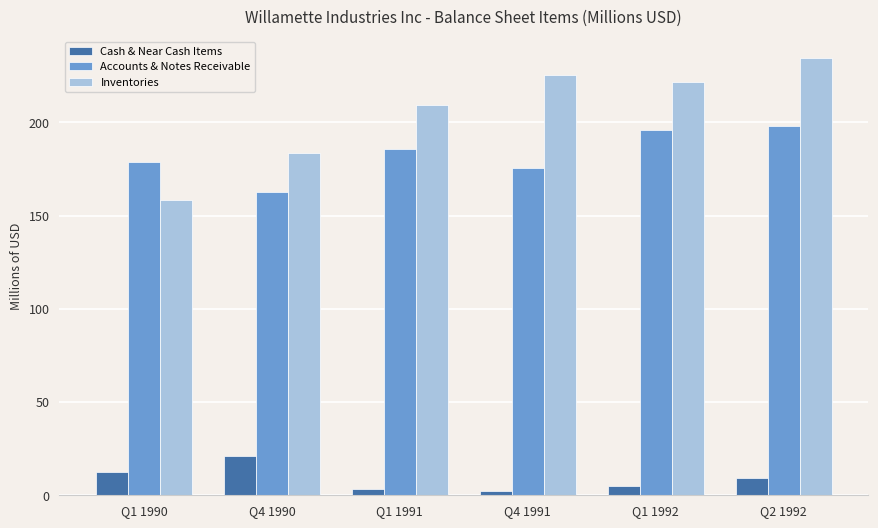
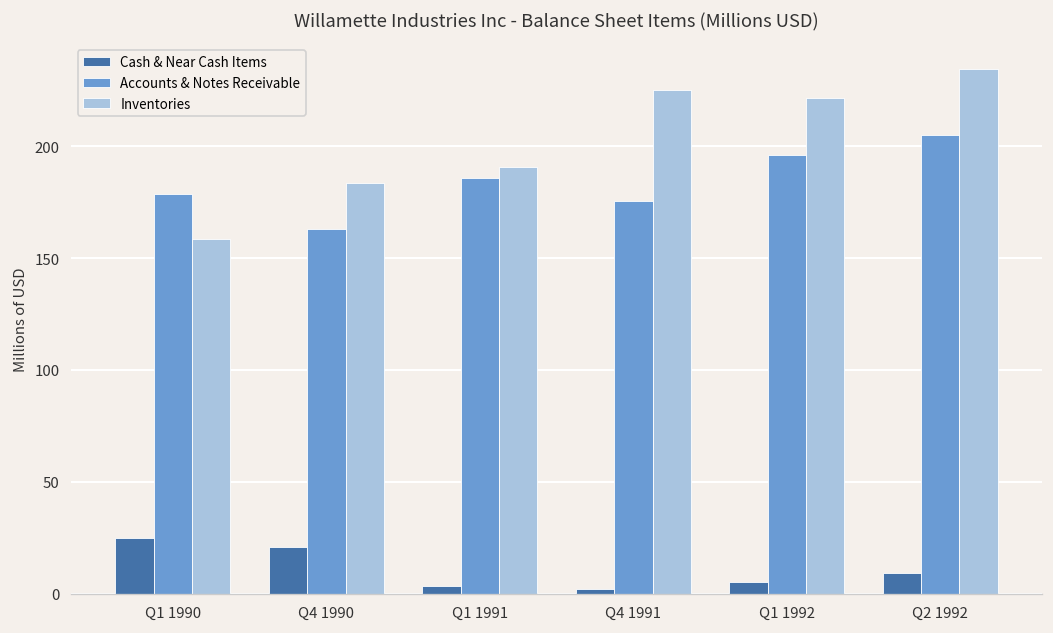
  {
    "Cash & Near Cash Items": {
-     "Q1 1990": 12,
+     "Q1 1990": 25,
      "Q4 1990": 21,
      "Q1 1991": 3,
      "Q4 1991": 2,
      "Q1 1992": 5,
      "Q2 1992": 9
    },
    "Accounts & Notes Receivable": {
      "Q1 1990": 179,
      "Q4 1990": 163,
      "Q1 1991": 186,
      "Q4 1991": 175,
      "Q1 1992": 196,
-     "Q2 1992": 198
+     "Q2 1992": 205
    },
    "Inventories": {
      "Q1 1990": 159,
      "Q4 1990": 184,
-     "Q1 1991": 209,
+     "Q1 1991": 191,
      "Q4 1991": 225,
      "Q1 1992": 222,
      "Q2 1992": 234
    }
  }
